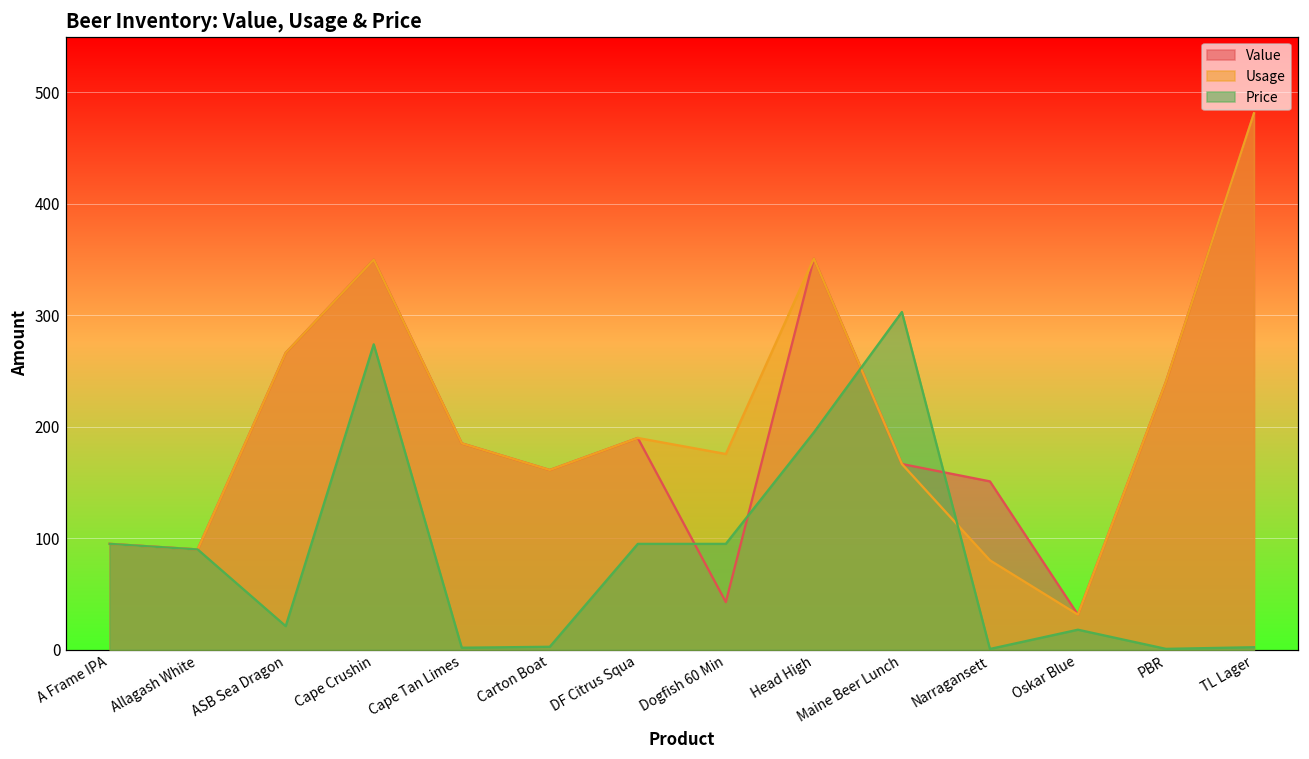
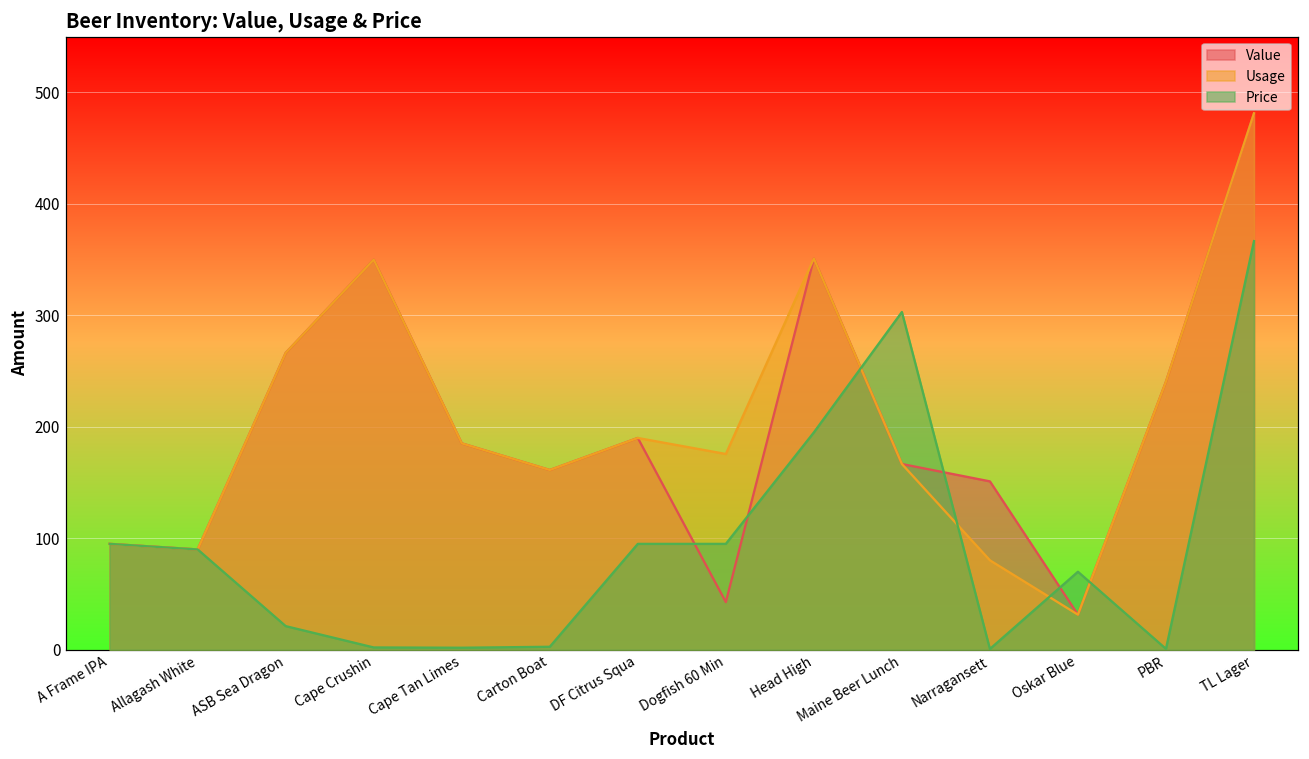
  {
    "Value": {
      "Dogfish 60 Min": 43,
      "Narragansett": 151
    },
    "Usage": {
      "Dogfish 60 Min": 176,
      "Narragansett": 80
    },
    "Price": {
      "ASB Sea Dragon": 21,
-     "Cape Crushin": 274,
+     "Cape Crushin": 2,
      "Cape Tan Limes": 2,
      "Carton Boat": 3,
      "DF Citrus Squa": 95,
      "Dogfish 60 Min": 95,
      "Head High": 195,
      "Maine Beer Lunch": 303,
      "Narragansett": 1,
-     "Oskar Blue": 18,
+     "Oskar Blue": 70,
      "PBR": 1,
-     "TL Lager": 2
+     "TL Lager": 367
    }
  }
